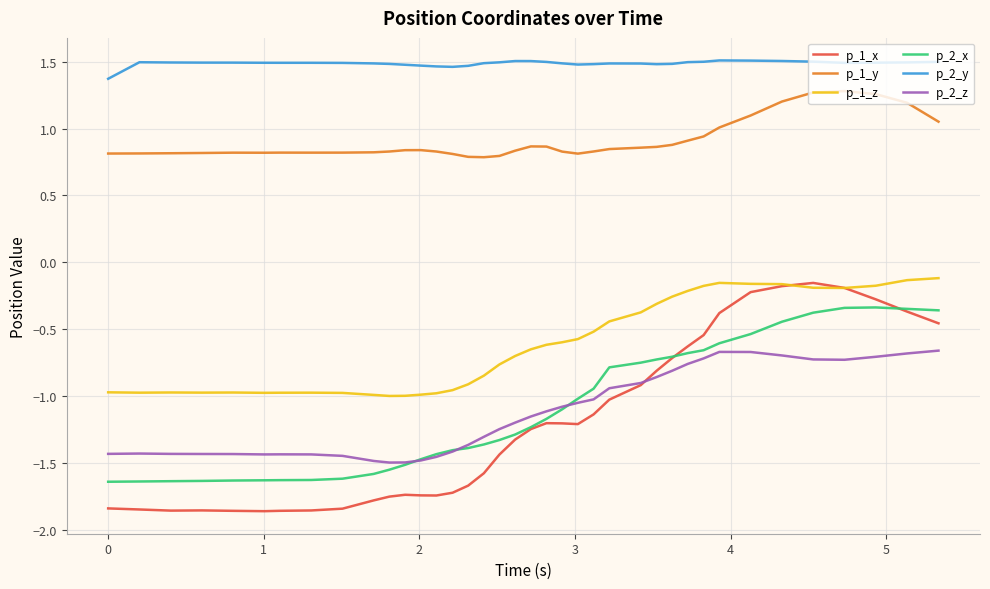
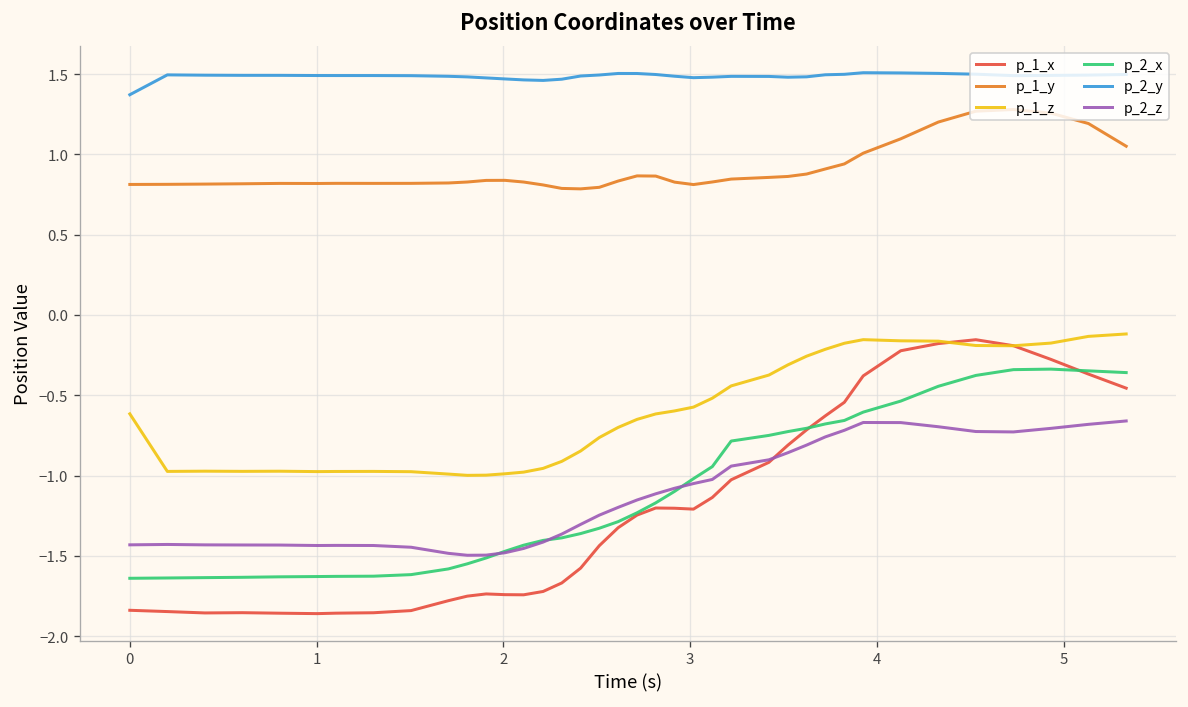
  {
    "p_1_z": {
-     "0": -0.97
+     "0": -0.62
    },
    "p_2_x": {
      "0": -1.64
    },
    "p_2_y": {
      "0": 1.37
    },
    "p_2_z": {
      "0": -1.43
    }
  }
